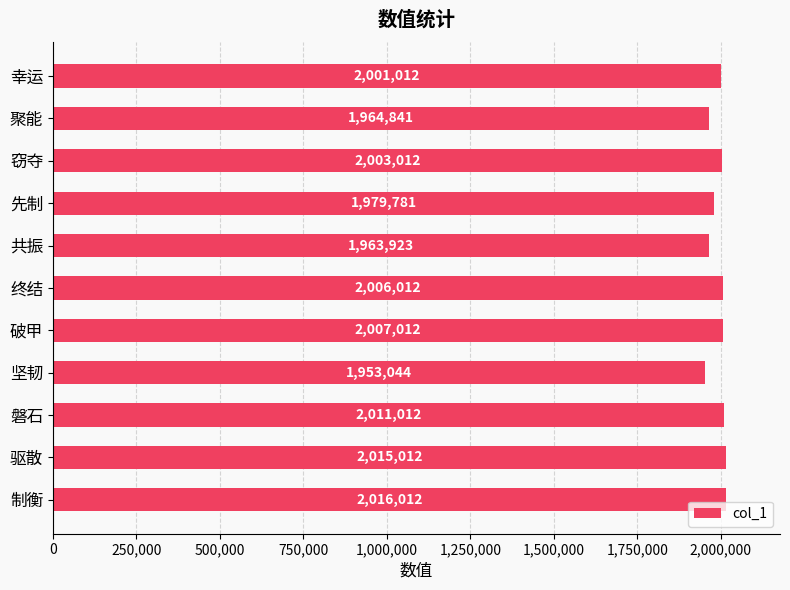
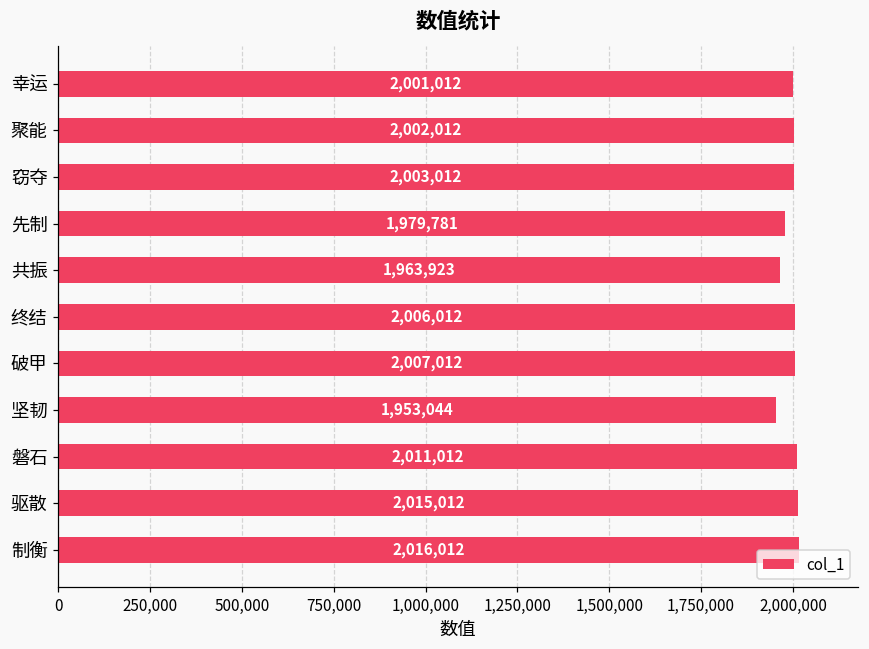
  {
    "幸运": "2,001,012",
-   "聚能": "1,964,841",
+   "聚能": "2,002,012",
    "窃夺": "2,003,012",
    "先制": "1,979,781",
    "共振": "1,963,923",
    "终结": "2,006,012",
    "破甲": "2,007,012",
    "坚韧": "1,953,044",
    "磐石": "2,011,012",
    "驱散": "2,015,012",
    "制衡": "2,016,012"
  }
